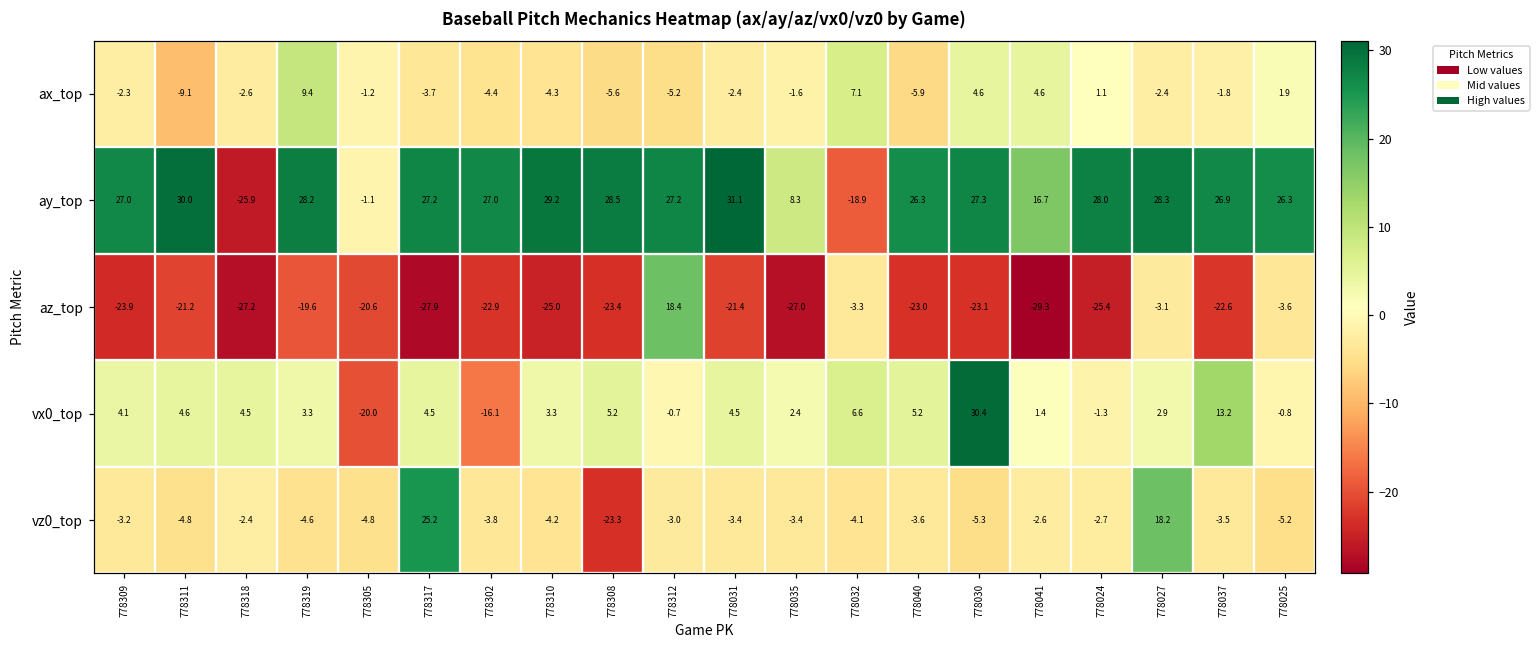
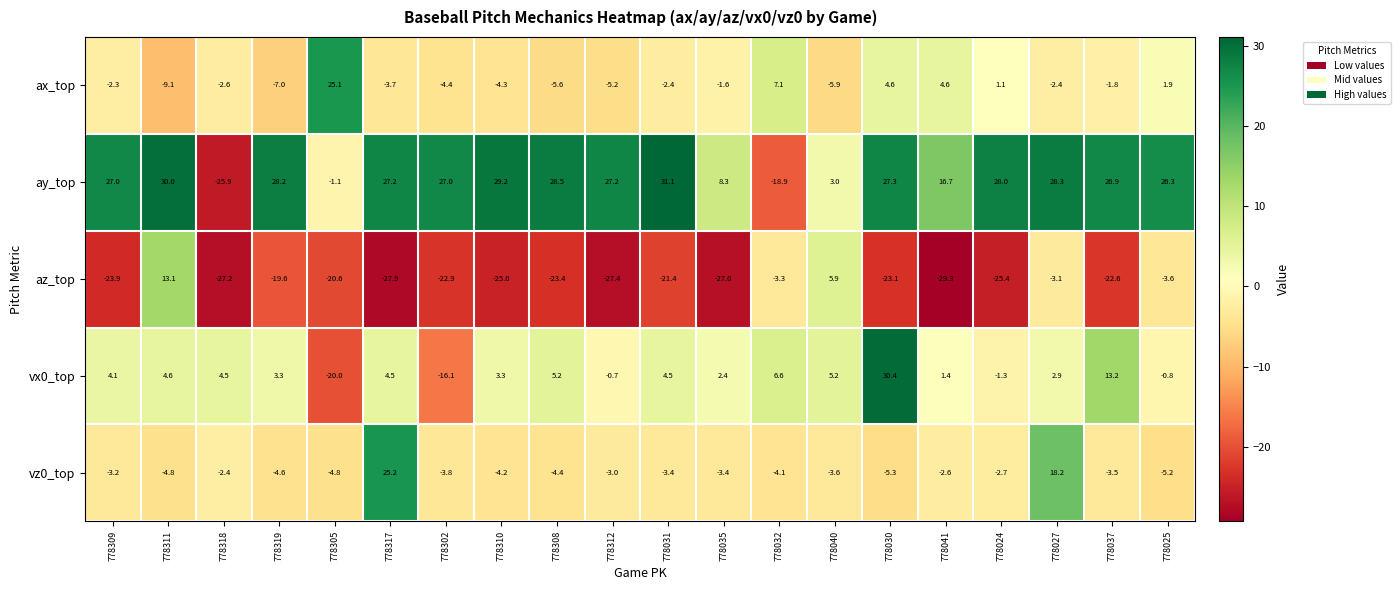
  {
    "ax_top": {
      "778309": -2.3,
      "778311": -9.1,
      "778318": -2.6,
-     "778319": 9.4,
-     "778305": -1.2,
+     "778319": -7.0,
+     "778305": 25.1,
      "778317": -3.7,
      "778302": -4.4,
      "778310": -4.3,
      "778308": -5.6,
      "778312": -5.2,
      "778031": -2.4,
      "778035": -1.6,
      "778032": 7.1,
      "778040": -5.9,
      "778030": 4.6,
      "778041": 4.6,
      "778024": 1.1,
      "778027": -2.4,
      "778037": -1.8,
      "778025": 1.9
    },
    "ay_top": {
      "778309": 27.0,
      "778311": 30.0,
      "778318": -25.9,
      "778319": 28.2,
      "778305": -1.1,
      "778317": 27.2,
      "778302": 27.0,
      "778310": 29.2,
      "778308": 28.5,
      "778312": 27.2,
      "778031": 31.1,
      "778035": 8.3,
      "778032": -18.9,
-     "778040": 26.3,
+     "778040": 3.0,
      "778030": 27.3,
      "778041": 16.7,
      "778024": 28.0,
      "778027": 28.3,
      "778037": 26.9,
      "778025": 26.3
    },
    "az_top": {
      "778309": -23.9,
-     "778311": -21.2,
+     "778311": 13.1,
      "778318": -27.2,
      "778319": -19.6,
      "778305": -20.6,
      "778317": -27.9,
      "778302": -22.9,
      "778310": -25.0,
      "778308": -23.4,
-     "778312": 18.4,
+     "778312": -27.4,
      "778031": -21.4,
      "778035": -27.0,
      "778032": -3.3,
-     "778040": -23.0,
+     "778040": 5.9,
      "778030": -23.1,
      "778041": -29.3,
      "778024": -25.4,
      "778027": -3.1,
      "778037": -22.6,
      "778025": -3.6
    },
    "vx0_top": {
      "778309": 4.1,
      "778311": 4.6,
      "778318": 4.5,
      "778319": 3.3,
      "778305": -20.0,
      "778317": 4.5,
      "778302": -16.1,
      "778310": 3.3,
      "778308": 5.2,
      "778312": -0.7,
      "778031": 4.5,
      "778035": 2.4,
      "778032": 6.6,
      "778040": 5.2,
      "778030": 30.4,
      "778041": 1.4,
      "778024": -1.3,
      "778027": 2.9,
      "778037": 13.2,
      "778025": -0.8
    },
    "vz0_top": {
      "778309": -3.2,
      "778311": -4.8,
      "778318": -2.4,
      "778319": -4.6,
      "778305": -4.8,
      "778317": 25.2,
      "778302": -3.8,
      "778310": -4.2,
-     "778308": -23.3,
+     "778308": -4.4,
      "778312": -3.0,
      "778031": -3.4,
      "778035": -3.4,
      "778032": -4.1,
      "778040": -3.6,
      "778030": -5.3,
      "778041": -2.6,
      "778024": -2.7,
      "778027": 18.2,
      "778037": -3.5,
      "778025": -5.2
    }
  }
